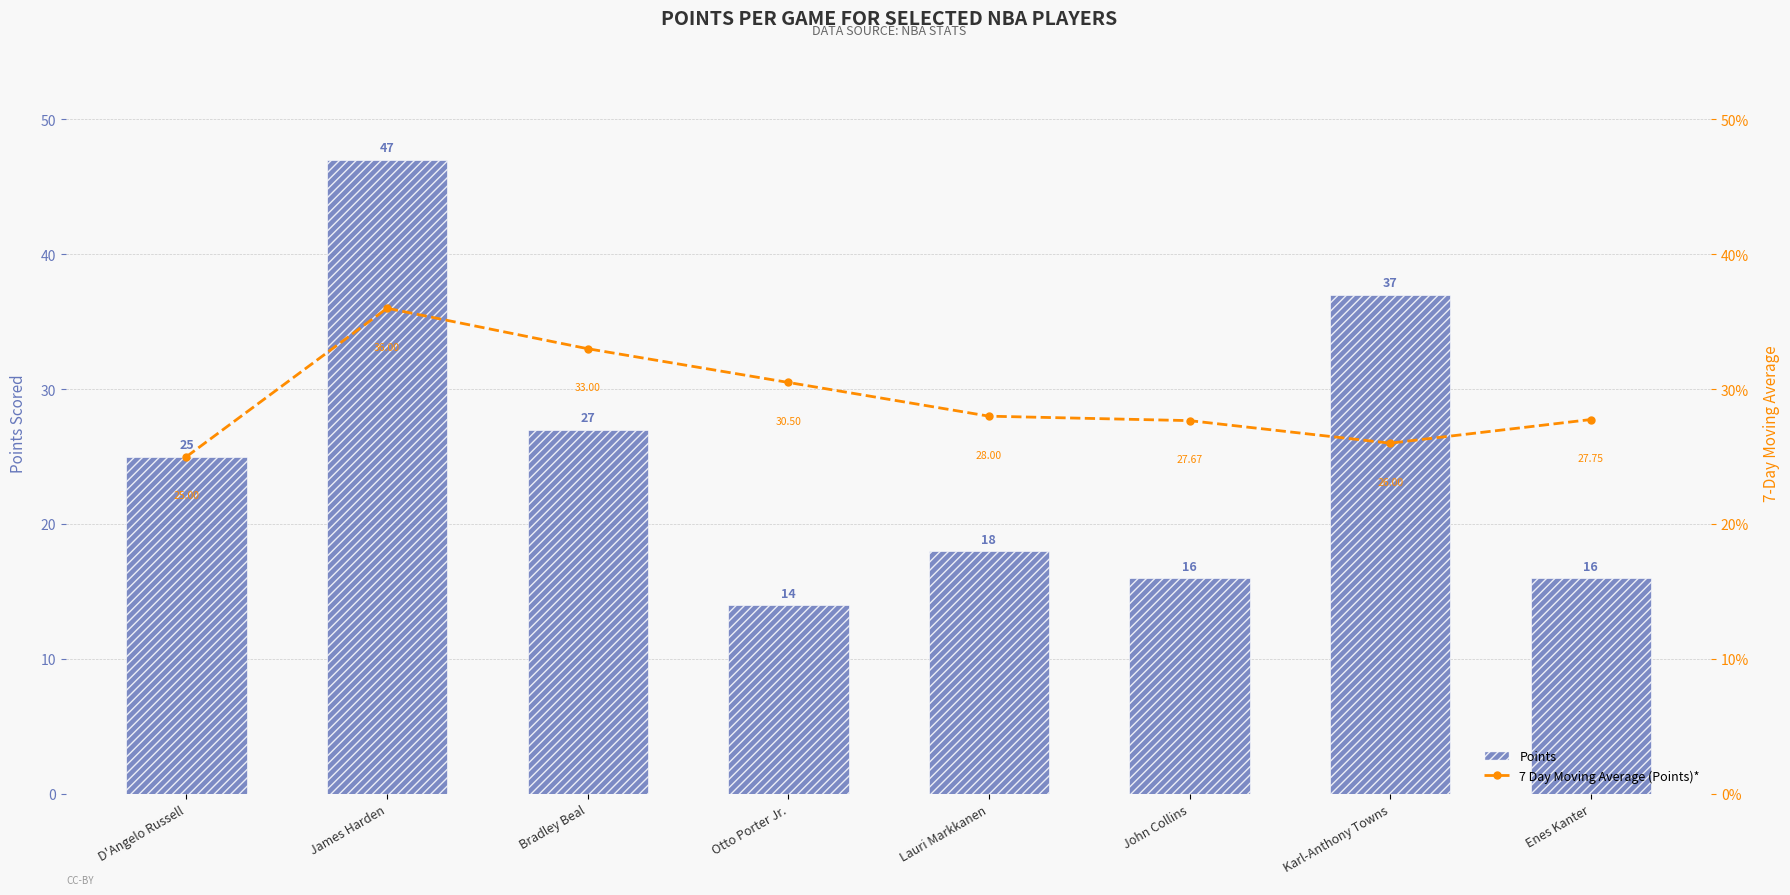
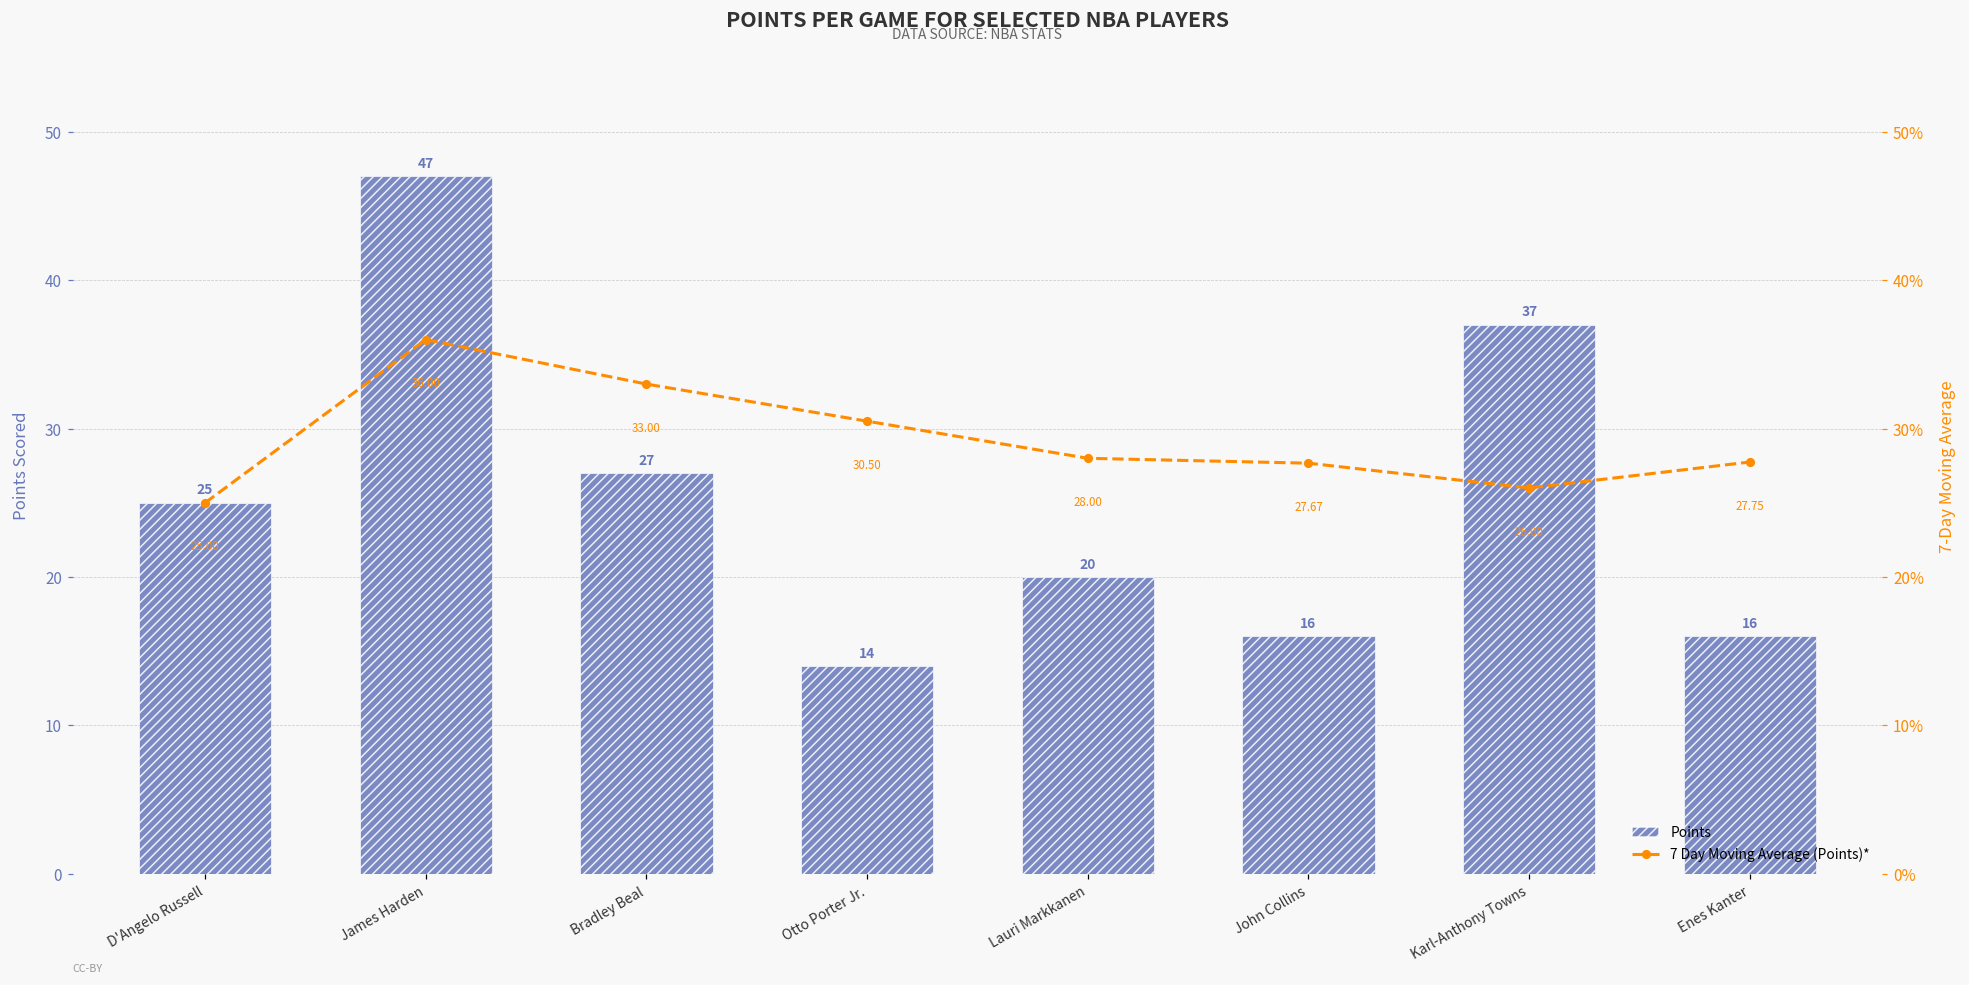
  {
    "Points": {
      "D'Angelo Russell": 25,
      "James Harden": 47,
      "Bradley Beal": 27,
      "Otto Porter Jr.": 14,
-     "Lauri Markkanen": 18,
+     "Lauri Markkanen": 20,
      "John Collins": 16,
      "Karl-Anthony Towns": 37,
      "Enes Kanter": 16
    }
  }
